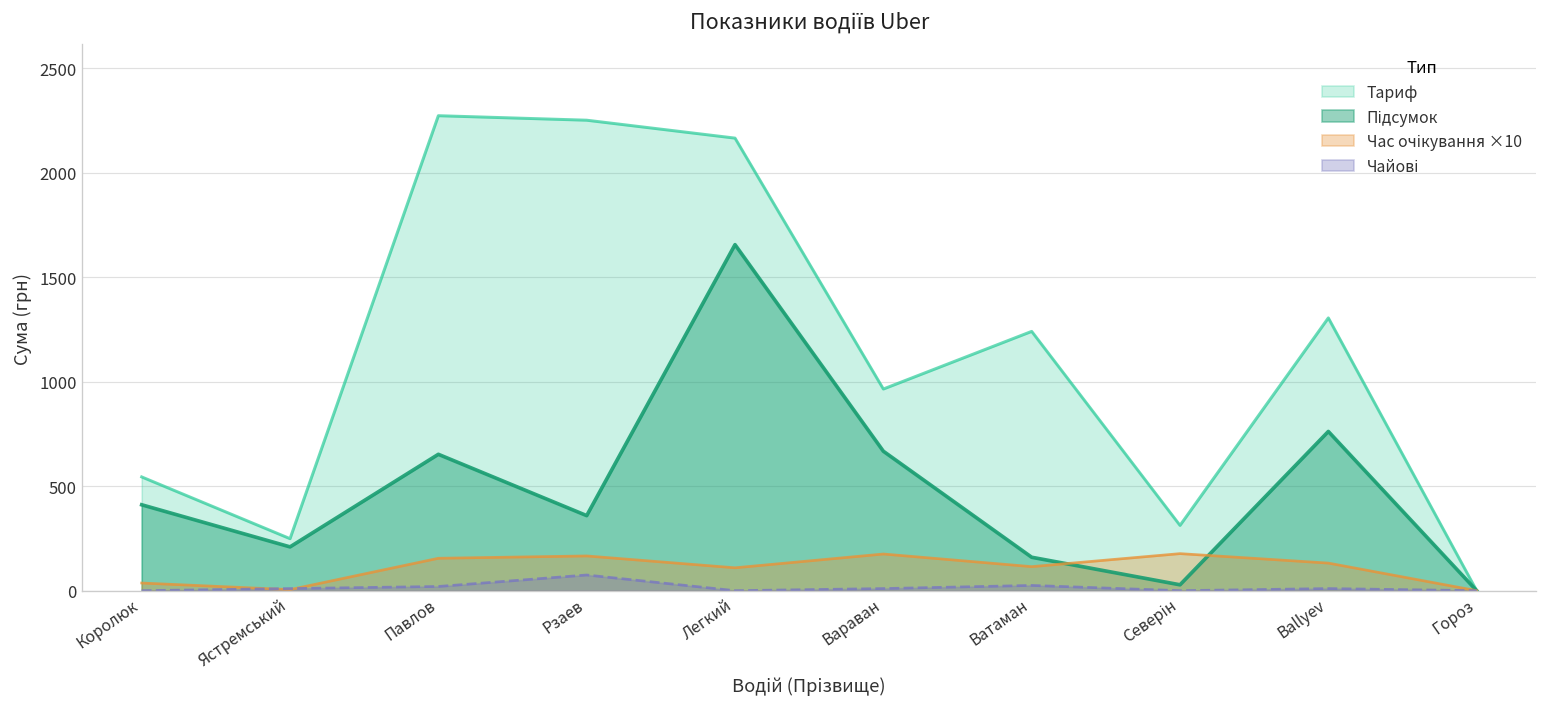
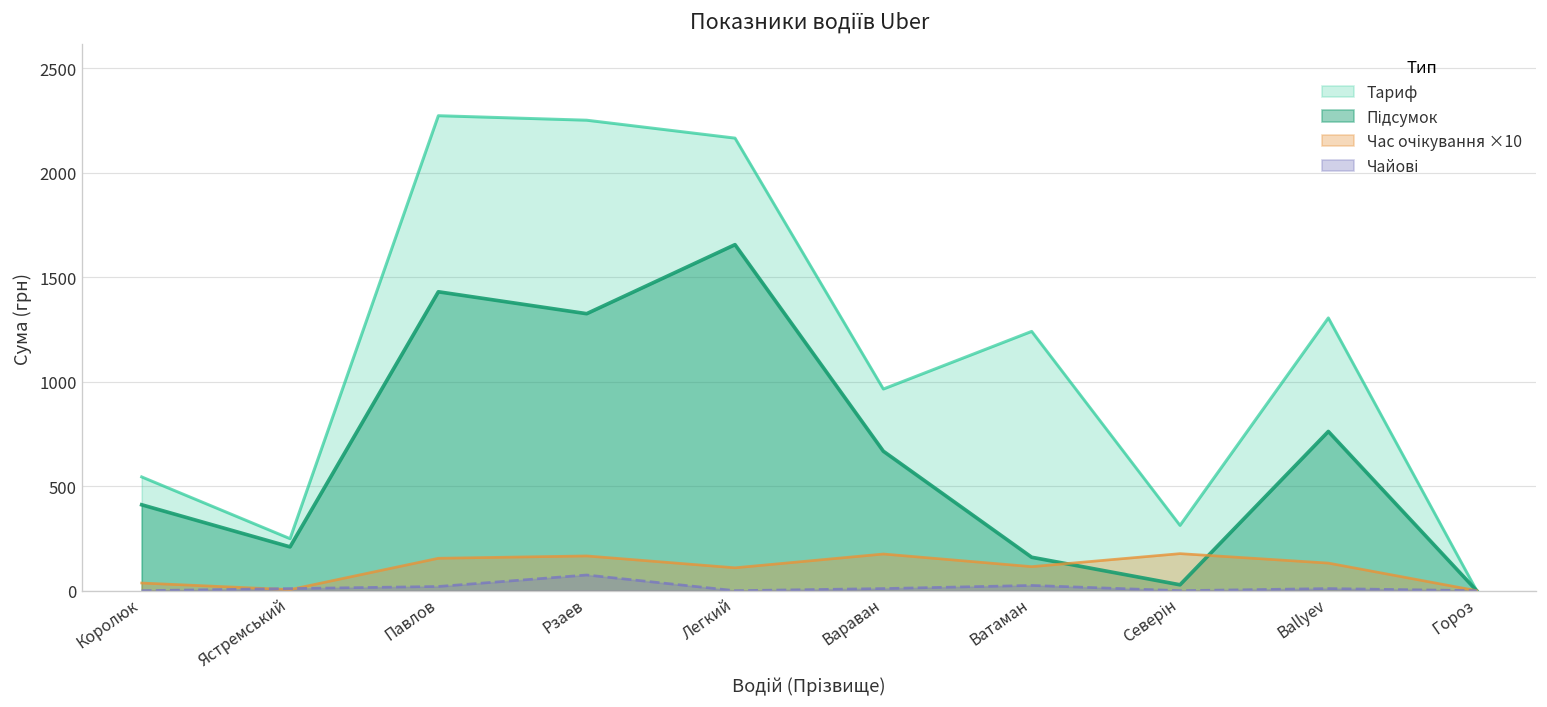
  {
    "Підсумок": {
      "Королюк": 410,
      "Ястремський": 210,
-     "Павлов": 650,
-     "Рзаев": 360,
+     "Павлов": 1430,
+     "Рзаев": 1330,
      "Легкий": 1660,
      "Вараван": 670,
      "Ватаман": 160,
      "Северін": 30,
      "Ballyev": 760
    },
    "Час очікування ×10": {
      "Королюк": 40,
      "Павлов": 160,
      "Рзаев": 170,
      "Легкий": 110,
      "Вараван": 180,
      "Ватаман": 120,
      "Северін": 180,
      "Ballyev": 130
    }
  }
